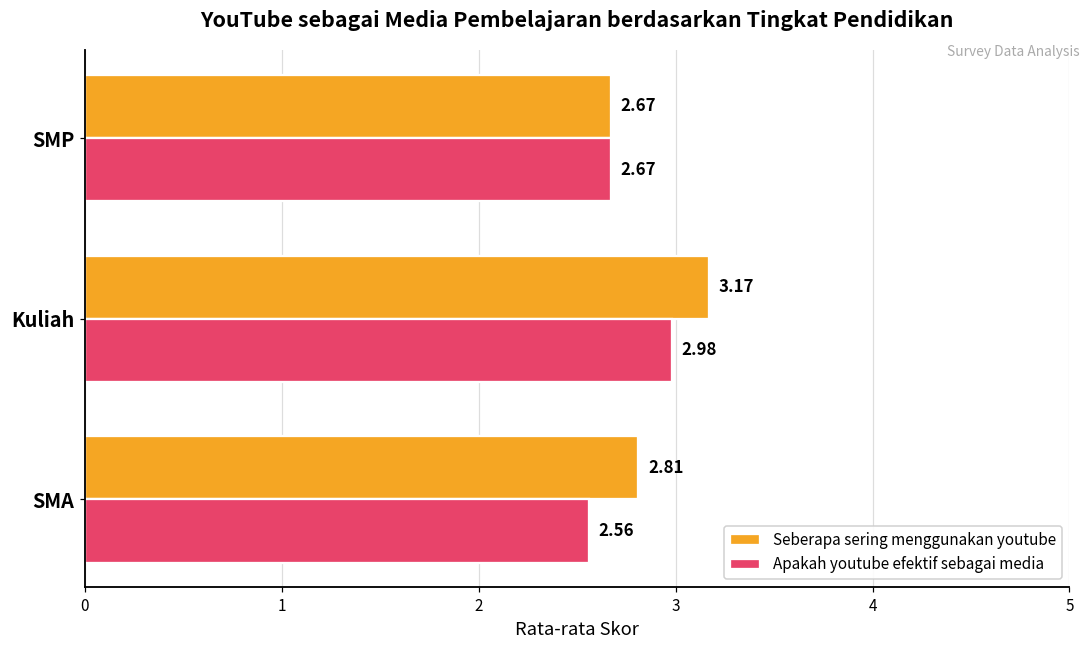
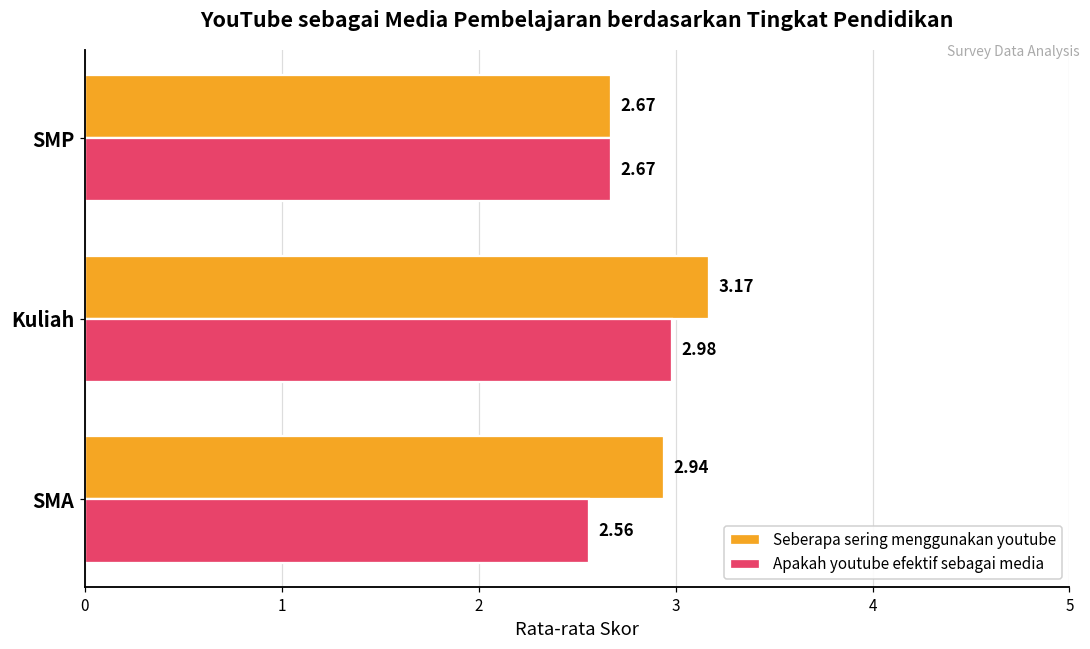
  {
    "Seberapa sering menggunakan youtube": {
      "SMP": 2.67,
      "Kuliah": 3.17,
-     "SMA": 2.81
+     "SMA": 2.94
    },
    "Apakah youtube efektif sebagai media": {
      "SMP": 2.67,
      "Kuliah": 2.98,
      "SMA": 2.56
    }
  }
